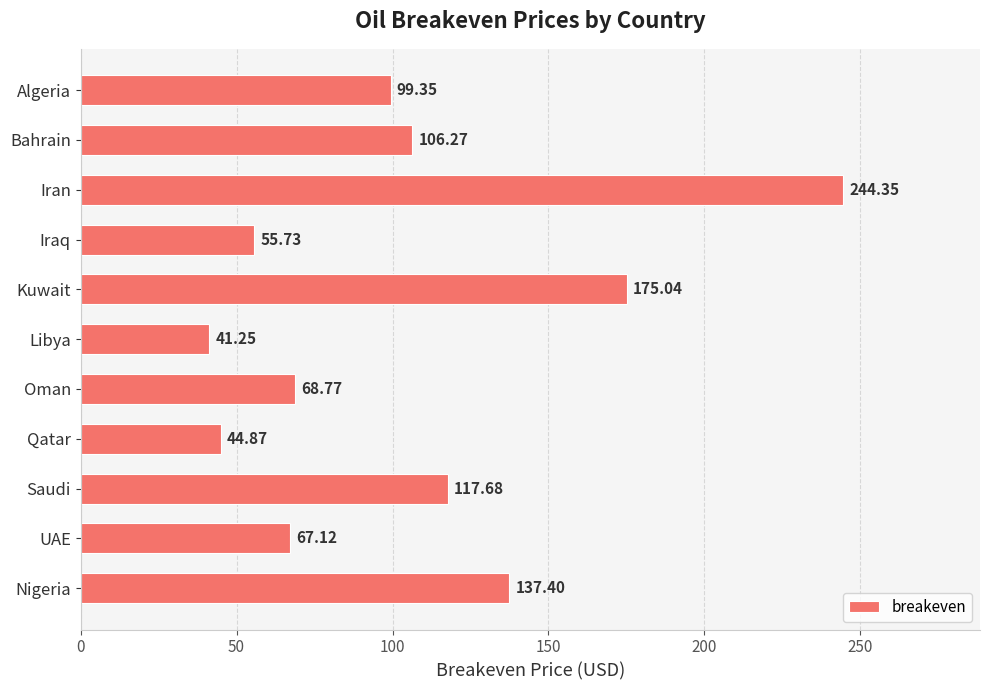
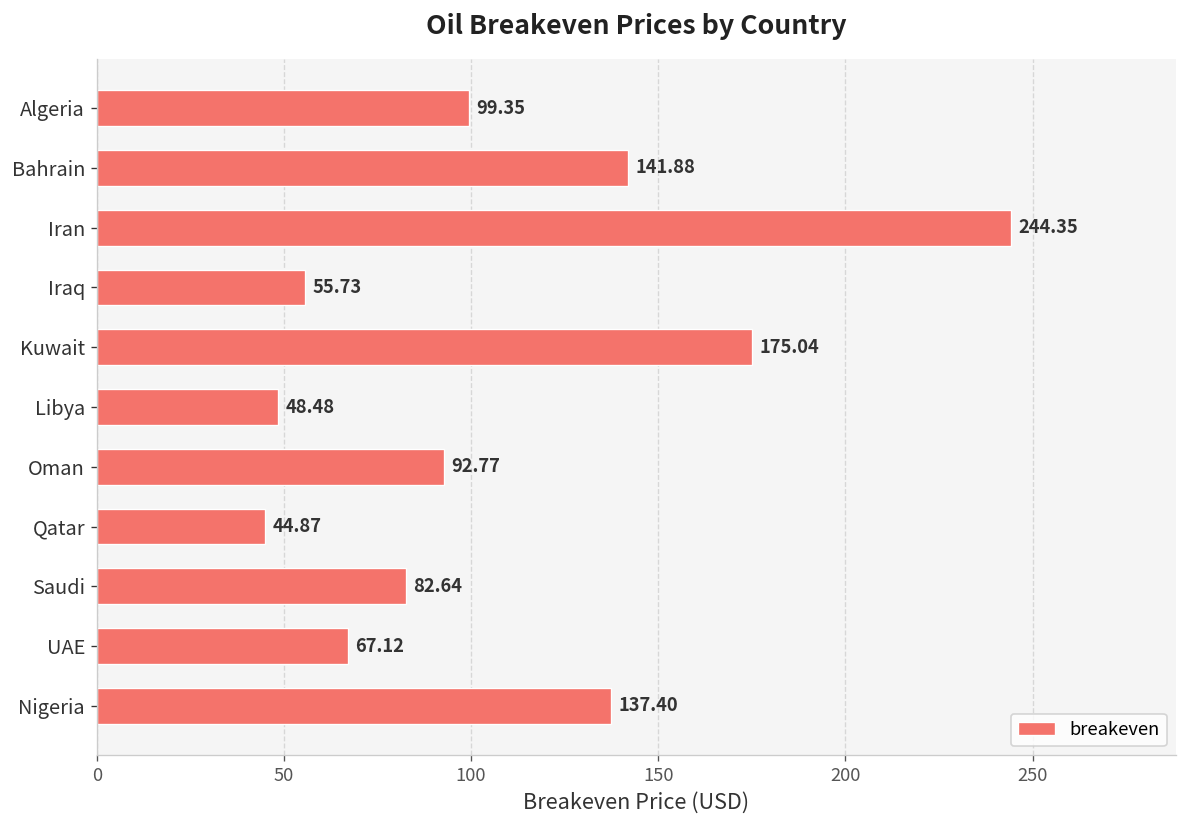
  {
    "Algeria": 99.35,
-   "Bahrain": 106.27,
+   "Bahrain": 141.88,
    "Iran": 244.35,
    "Iraq": 55.73,
    "Kuwait": 175.04,
-   "Libya": 41.25,
-   "Oman": 68.77,
+   "Libya": 48.48,
+   "Oman": 92.77,
    "Qatar": 44.87,
-   "Saudi": 117.68,
+   "Saudi": 82.64,
    "UAE": 67.12,
    "Nigeria": 137.40
  }
